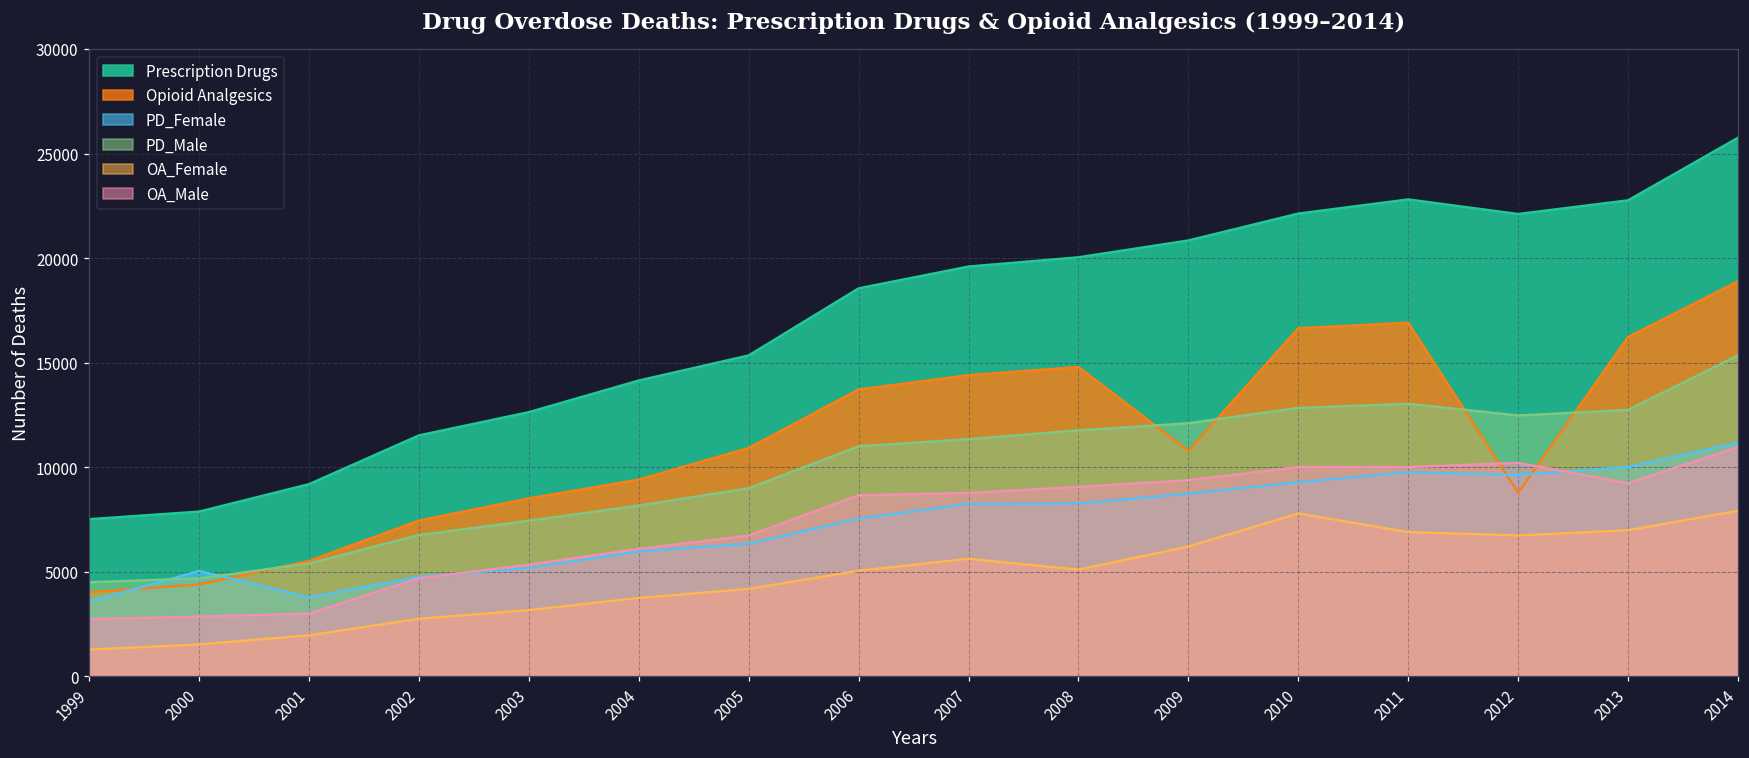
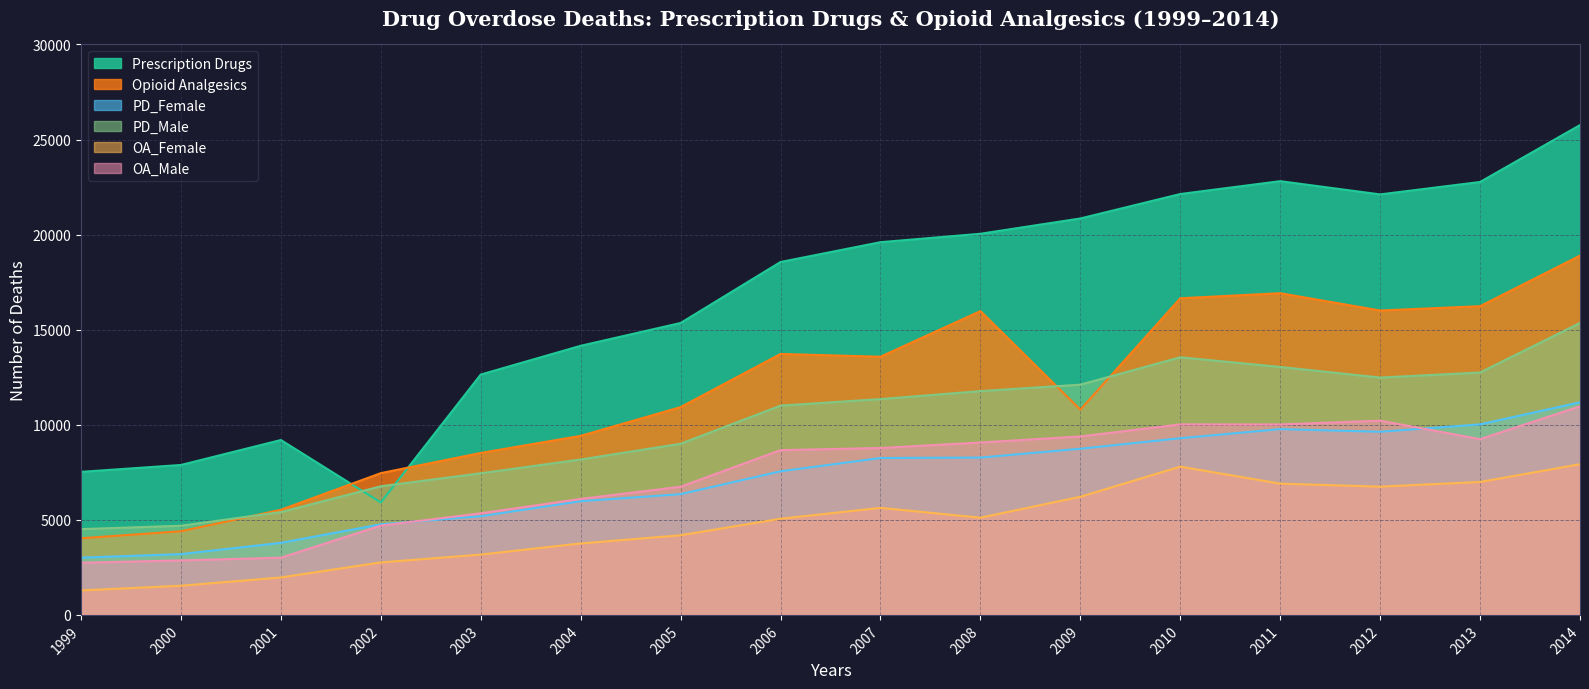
  {
    "Prescription Drugs": {
      "1999": 7500,
      "2000": 7900,
      "2001": 9200,
-     "2002": 11500,
+     "2002": 5900,
      "2003": 12600,
      "2004": 14200,
      "2005": 15400,
      "2006": 18600,
      "2007": 19600,
      "2008": 20000,
      "2009": 20800,
      "2010": 22100,
      "2011": 22800,
      "2012": 22100,
      "2013": 22800,
      "2014": 25800
    },
    "Opioid Analgesics": {
      "1999": 4000,
      "2000": 4400,
      "2002": 7500,
      "2003": 8500,
      "2004": 9400,
      "2005": 10900,
      "2006": 13700,
-     "2007": 14400,
-     "2008": 14800,
+     "2007": 13600,
+     "2008": 16000,
      "2009": 10800,
      "2010": 16700,
      "2011": 16900,
-     "2012": 8800,
+     "2012": 16000,
      "2013": 16200,
      "2014": 18900
    },
    "PD_Female": {
-     "1999": 3600,
-     "2000": 5000,
+     "1999": 3000,
+     "2000": 3200,
      "2001": 3800,
      "2003": 5200,
      "2005": 6400,
      "2006": 7600,
      "2007": 8300,
      "2008": 8300,
      "2009": 8700,
      "2010": 9300,
      "2011": 9800,
      "2012": 9600,
      "2013": 10000,
      "2014": 11200
    },
    "PD_Male": {
      "1999": 4500,
      "2000": 4700,
      "2002": 6800,
      "2003": 7400,
      "2004": 8200,
      "2005": 9000,
      "2006": 11000,
      "2007": 11400,
      "2008": 11800,
      "2009": 12100,
-     "2010": 12800,
+     "2010": 13500,
      "2011": 13000,
      "2012": 12500,
      "2013": 12700,
      "2014": 15400
    },
    "OA_Female": {
      "1999": 1300,
      "2000": 1500,
      "2001": 2000,
      "2002": 2800,
      "2003": 3200,
      "2004": 3800,
      "2005": 4200,
      "2006": 5100,
      "2007": 5600,
      "2008": 5100,
      "2009": 6200,
      "2010": 7800,
      "2011": 6900,
      "2012": 6700,
      "2013": 7000,
      "2014": 7900
    },
    "OA_Male": {
      "1999": 2700,
      "2000": 2900,
      "2001": 3000,
      "2003": 5300,
      "2005": 6700,
      "2006": 8700,
      "2007": 8800,
      "2008": 9100,
      "2009": 9400,
      "2010": 10000,
      "2011": 10000,
      "2012": 10200,
      "2013": 9200,
      "2014": 11000
    }
  }
